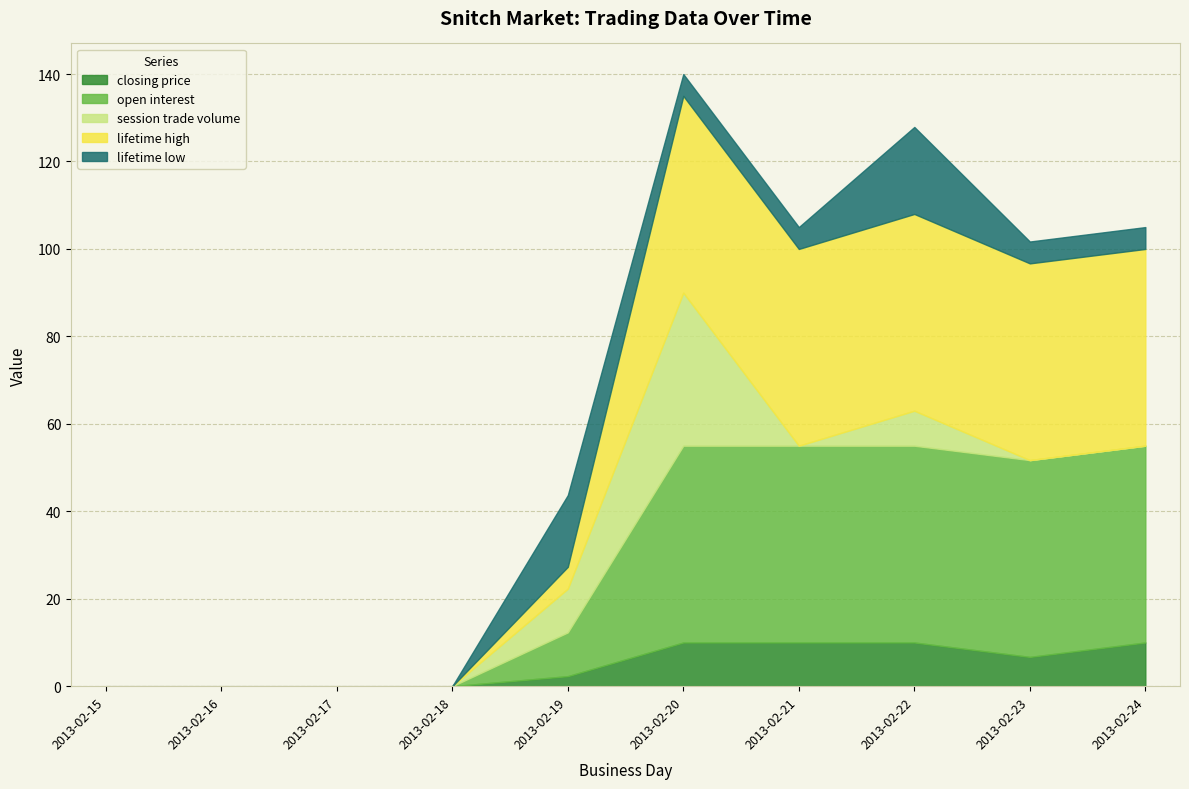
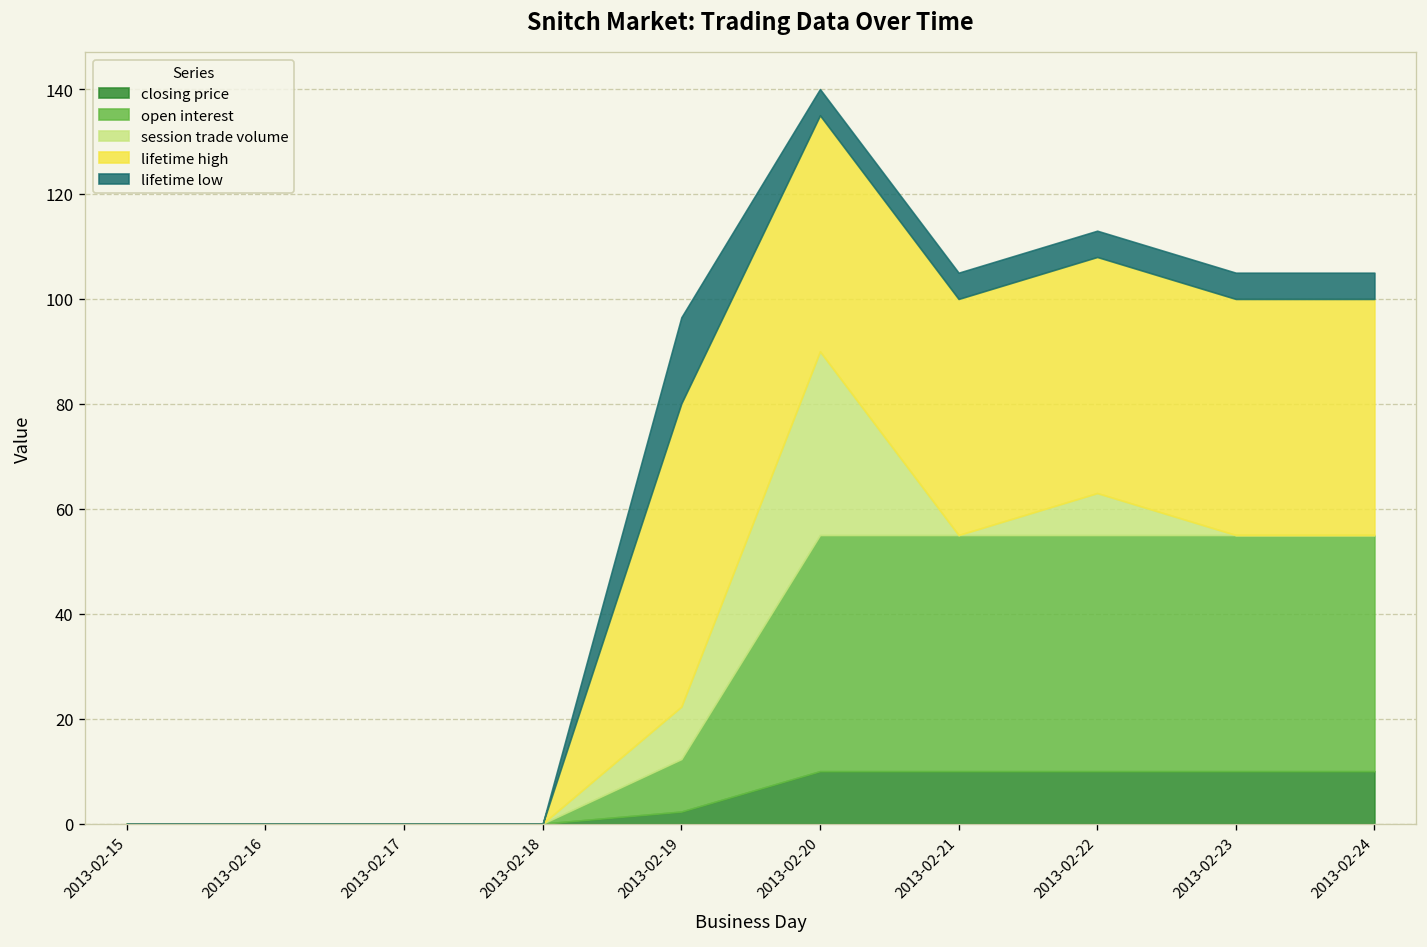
  {
    "closing price": {
      "2013-02-19": 2,
      "2013-02-20": 10,
      "2013-02-21": 10,
      "2013-02-22": 10,
-     "2013-02-23": 7,
+     "2013-02-23": 10,
      "2013-02-24": 10
    },
    "open interest": {
      "2013-02-19": 10,
      "2013-02-20": 45,
      "2013-02-22": 45
    },
    "session trade volume": {
      "2013-02-19": 10,
      "2013-02-20": 35,
      "2013-02-22": 8
    },
    "lifetime high": {
-     "2013-02-19": 5,
+     "2013-02-19": 58,
      "2013-02-20": 45,
      "2013-02-21": 45,
      "2013-02-22": 45,
      "2013-02-23": 45,
      "2013-02-24": 45
    },
    "lifetime low": {
      "2013-02-19": 16,
      "2013-02-20": 5,
      "2013-02-21": 5,
-     "2013-02-22": 20,
+     "2013-02-22": 5,
      "2013-02-23": 5,
      "2013-02-24": 5
    }
  }
